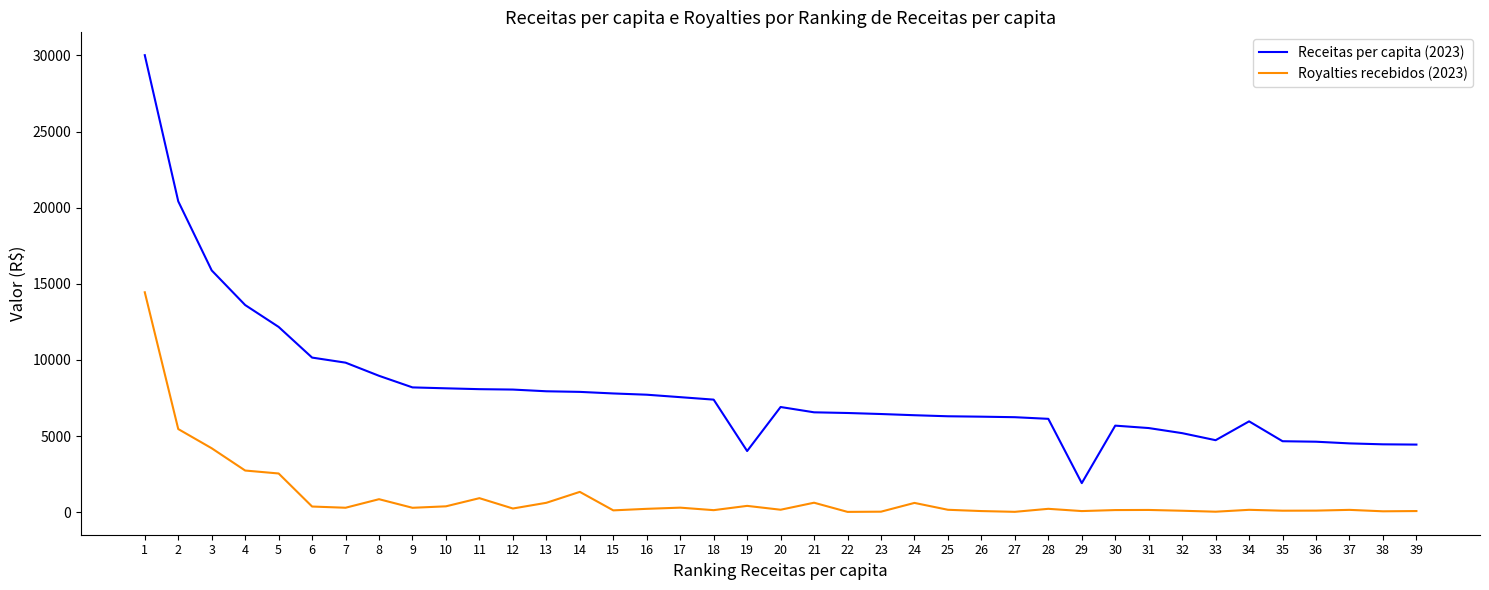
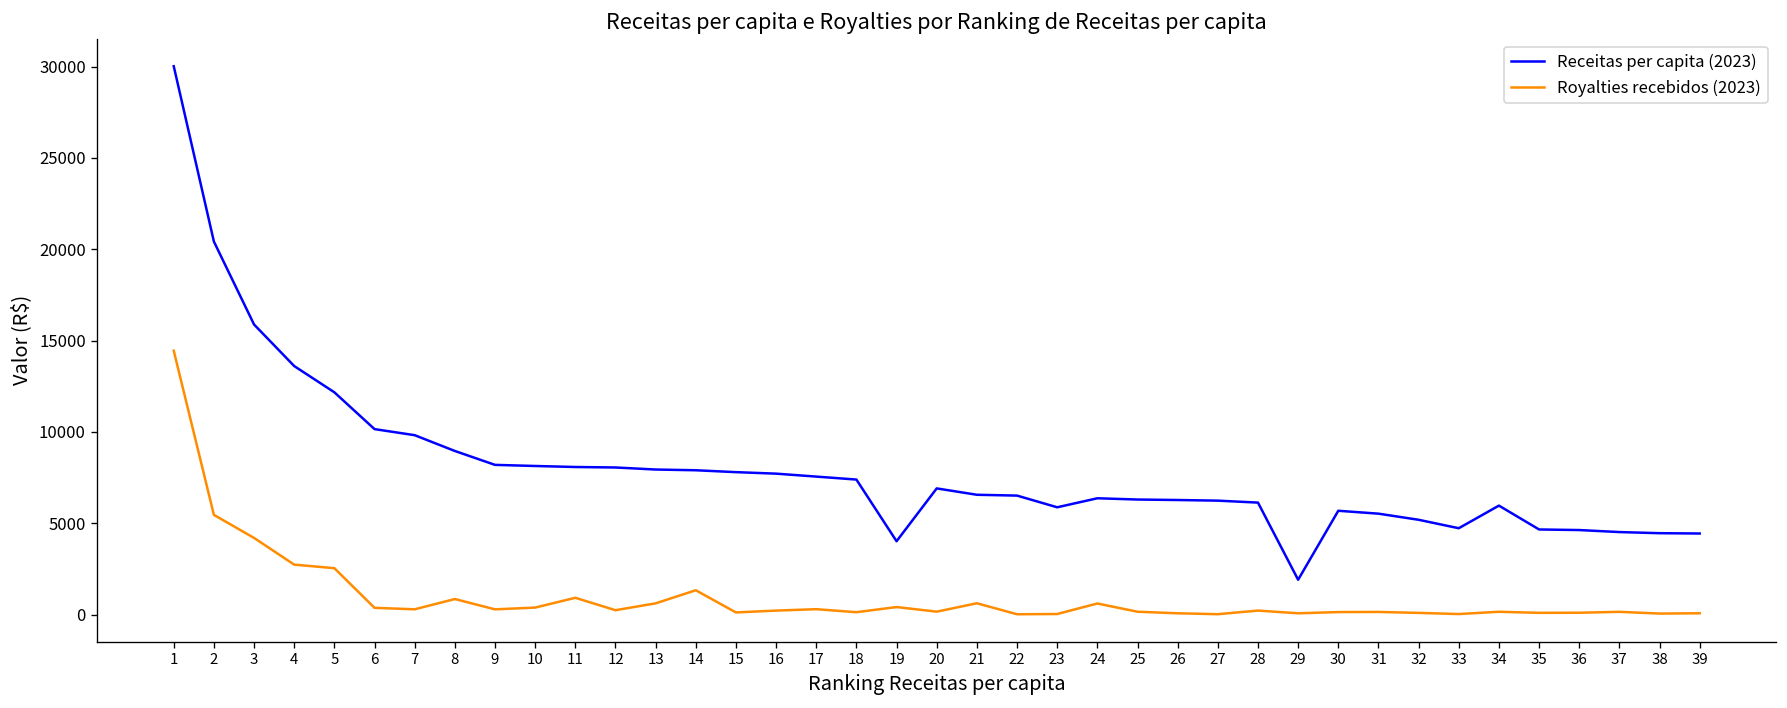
  {
    "Receitas per capita (2023)": {
      "1": 30000,
      "2": 20400,
      "3": 15900,
      "4": 13600,
      "5": 12200,
      "6": 10200,
      "7": 9800,
      "8": 9000,
      "9": 8200,
      "10": 8100,
      "11": 8100,
      "12": 8100,
      "13": 7900,
      "14": 7900,
      "15": 7800,
      "16": 7700,
      "17": 7600,
      "18": 7400,
      "19": 4000,
      "20": 6900,
      "21": 6600,
      "22": 6500,
-     "23": 6500,
+     "23": 5900,
      "24": 6400,
      "25": 6300,
      "26": 6300,
      "27": 6200,
      "28": 6100,
      "29": 1900,
      "30": 5700,
      "31": 5500,
      "32": 5200,
      "33": 4700,
      "34": 6000,
      "35": 4700,
      "36": 4600,
      "37": 4500,
      "38": 4500,
      "39": 4400
    },
    "Royalties recebidos (2023)": {
      "1": 14400,
      "2": 5500,
      "3": 4200,
      "4": 2700,
      "5": 2500,
      "6": 400,
      "7": 300,
      "8": 900,
      "9": 300,
      "10": 400,
      "11": 900,
      "12": 200,
      "13": 600,
      "14": 1300,
      "15": 100,
      "16": 200,
      "17": 300,
      "18": 100,
      "19": 400,
      "20": 200,
      "21": 600,
      "22": 0,
      "23": 0,
      "24": 600,
      "25": 200,
      "26": 100,
      "27": 0,
      "28": 200,
      "29": 100,
      "30": 100,
      "31": 200,
      "32": 100,
      "33": 0,
      "34": 200,
      "35": 100,
      "36": 100,
      "37": 200,
      "38": 100,
      "39": 100
    }
  }
